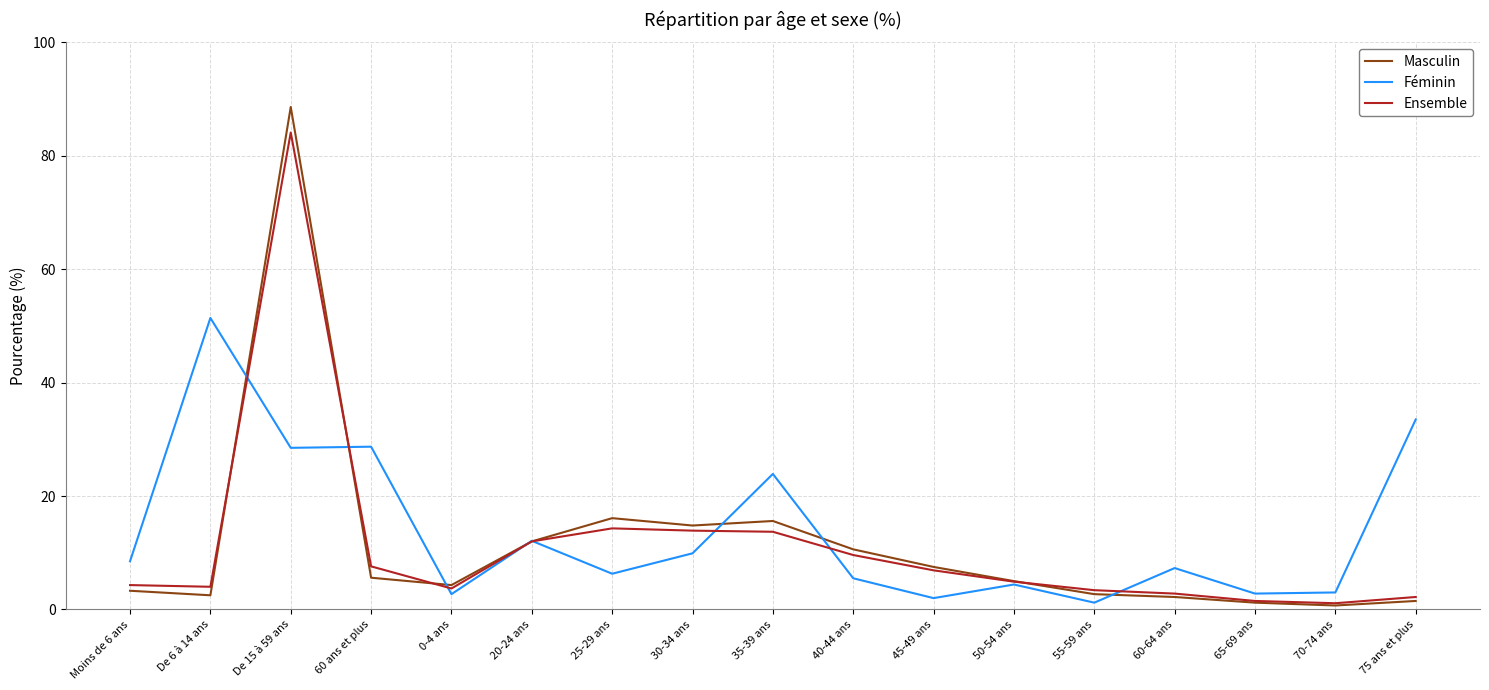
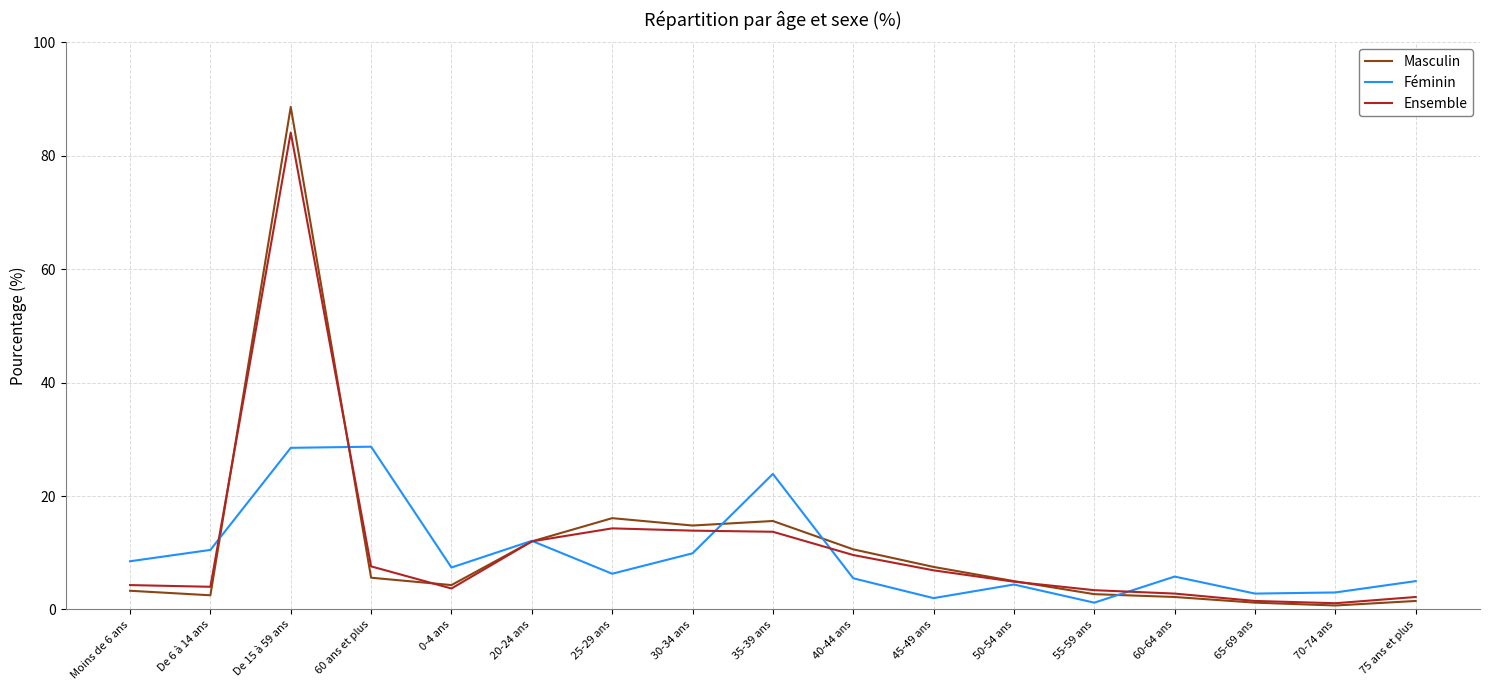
  {
    "Féminin": {
      "Moins de 6 ans": 9,
-     "De 6 à 14 ans": 51,
+     "De 6 à 14 ans": 11,
      "De 15 à 59 ans": 29,
      "60 ans et plus": 29,
-     "0-4 ans": 3,
+     "0-4 ans": 7,
      "25-29 ans": 6,
      "30-34 ans": 10,
      "35-39 ans": 24,
      "40-44 ans": 6,
      "45-49 ans": 2,
      "50-54 ans": 4,
      "55-59 ans": 1,
-     "60-64 ans": 7,
+     "60-64 ans": 6,
      "65-69 ans": 3,
      "70-74 ans": 3,
-     "75 ans et plus": 34
+     "75 ans et plus": 5
    }
  }
